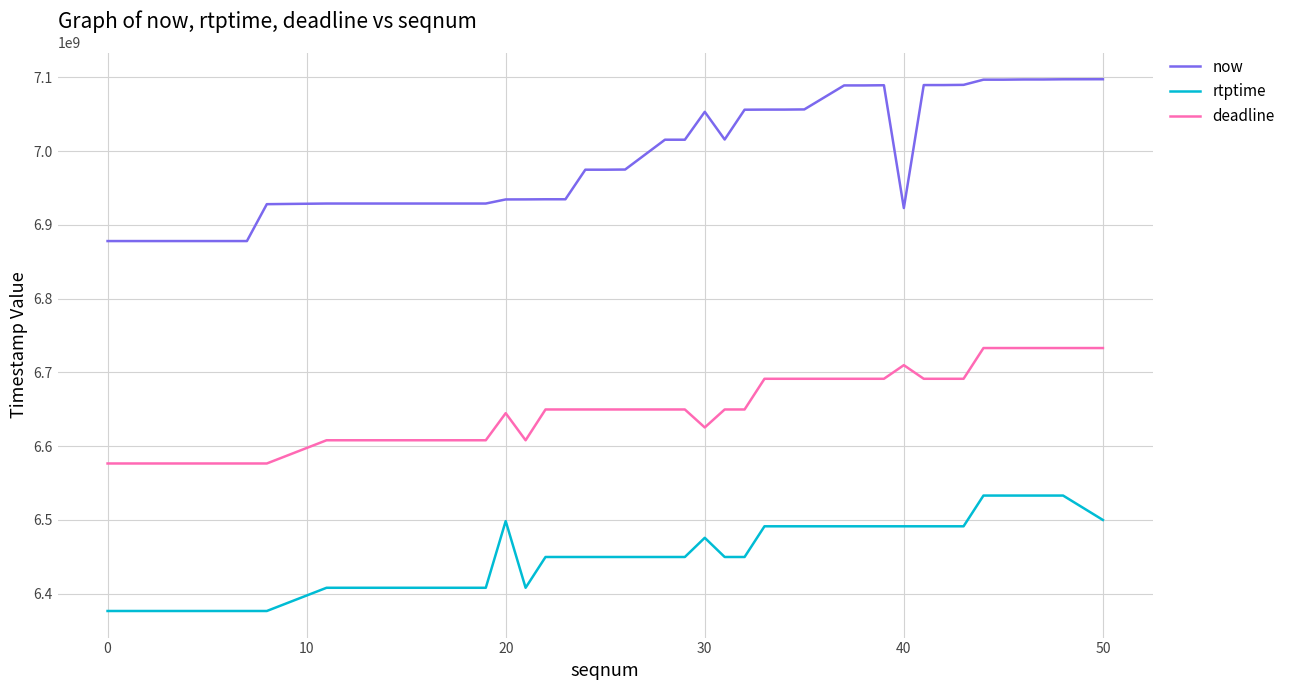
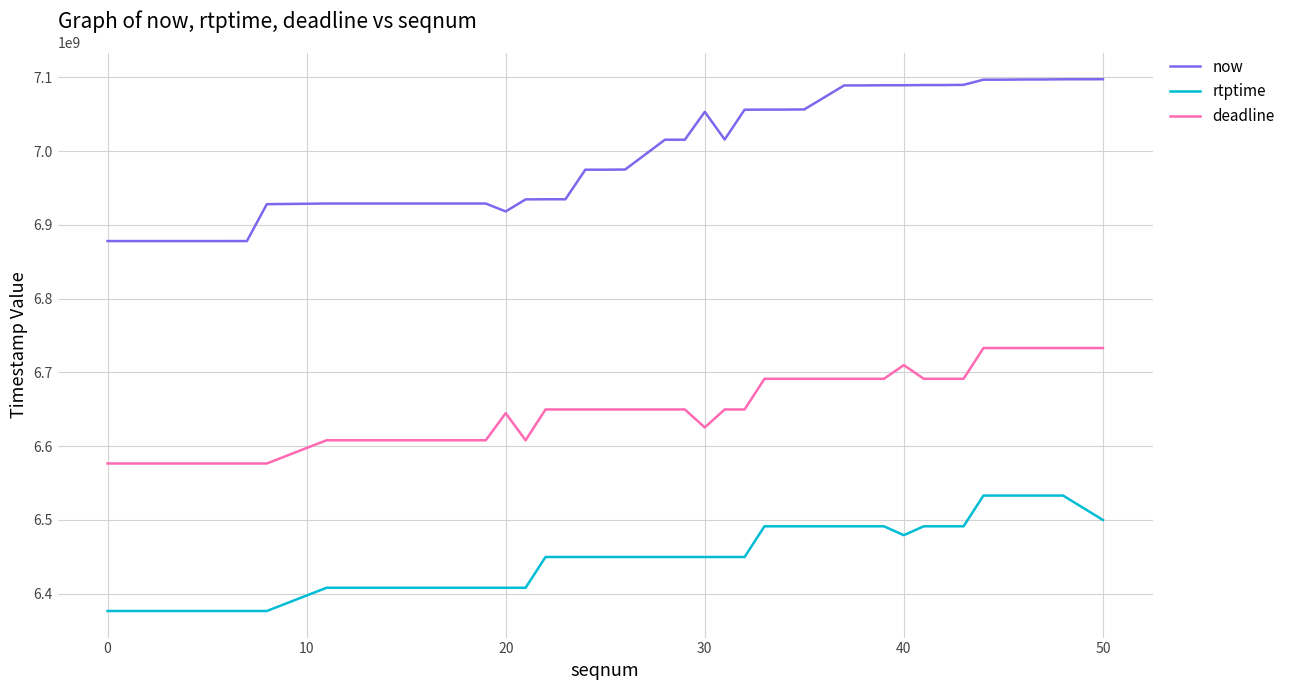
  {
    "now": {
      "0": 6880000000,
-     "20": 6930000000,
+     "20": 6920000000,
      "30": 7050000000,
-     "40": 6920000000,
+     "40": 7090000000,
      "50": 7100000000
    },
    "rtptime": {
      "0": 6380000000,
-     "20": 6500000000,
-     "30": 6480000000,
-     "40": 6490000000,
+     "20": 6410000000,
+     "30": 6450000000,
+     "40": 6480000000,
      "50": 6500000000
    },
    "deadline": {
      "0": 6580000000,
      "20": 6640000000,
      "30": 6630000000,
      "40": 6710000000,
      "50": 6730000000
    }
  }
